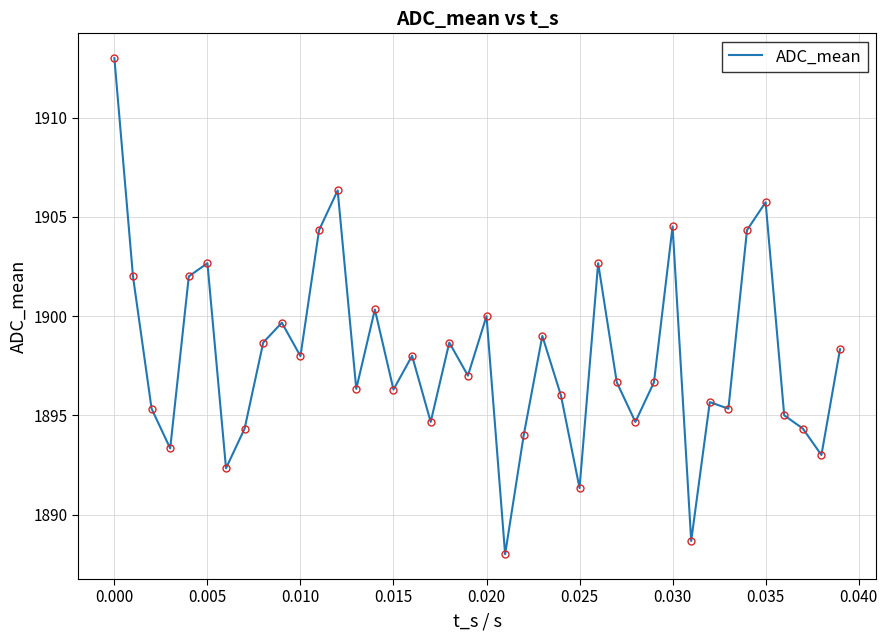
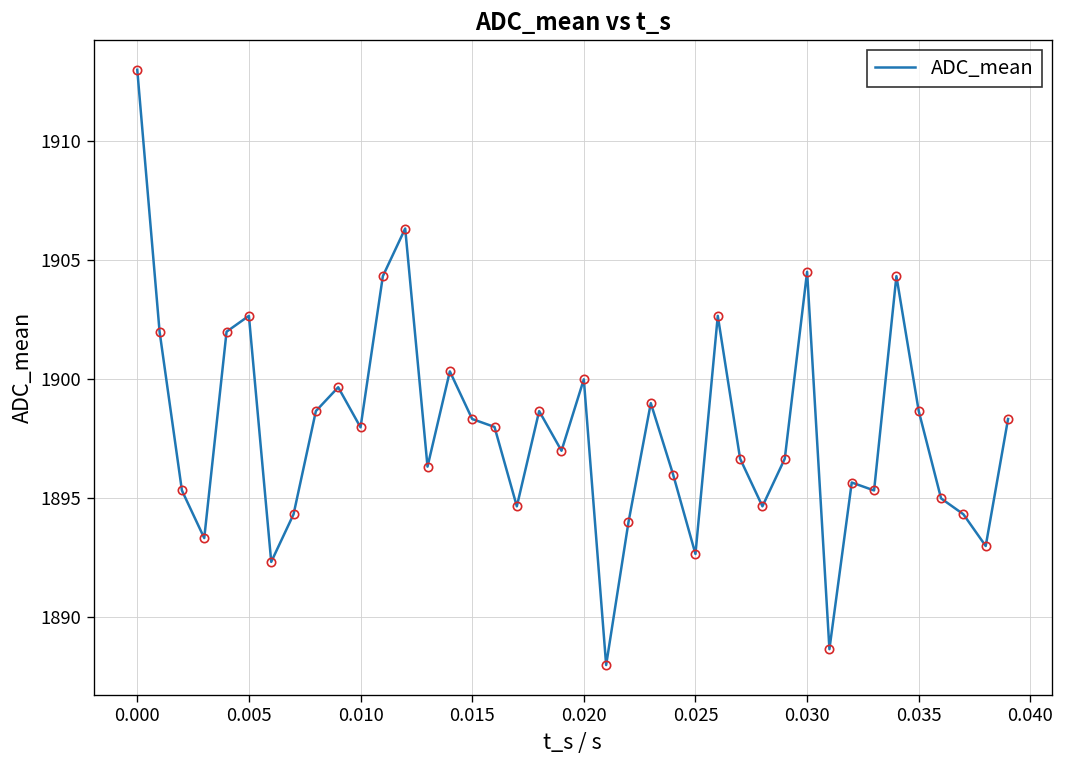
  {
    "0.000": 1913.0,
    "0.005": 1902.7,
    "0.010": 1898.0,
-   "0.015": 1896.3,
+   "0.015": 1898.3,
    "0.020": 1900.0,
-   "0.025": 1891.3,
+   "0.025": 1892.7,
    "0.030": 1904.5,
-   "0.035": 1905.7
+   "0.035": 1898.7
  }
